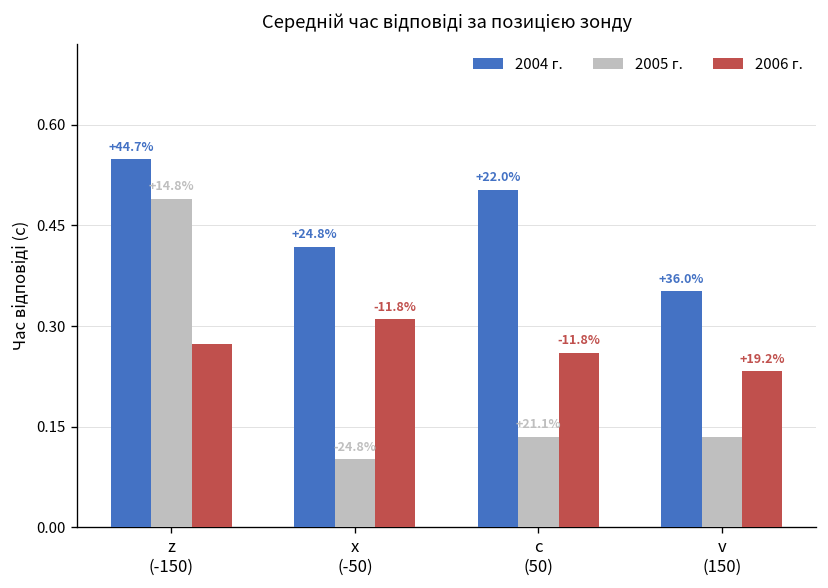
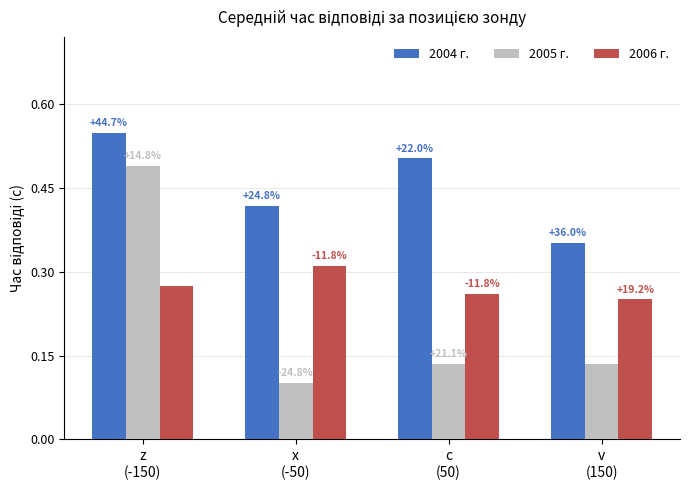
  {
    "2005 г.": {
      "v (150)": 0.13
    },
    "2006 г.": {
      "z (-150)": 0.27,
-     "v (150)": 0.23
+     "v (150)": 0.25
    }
  }
